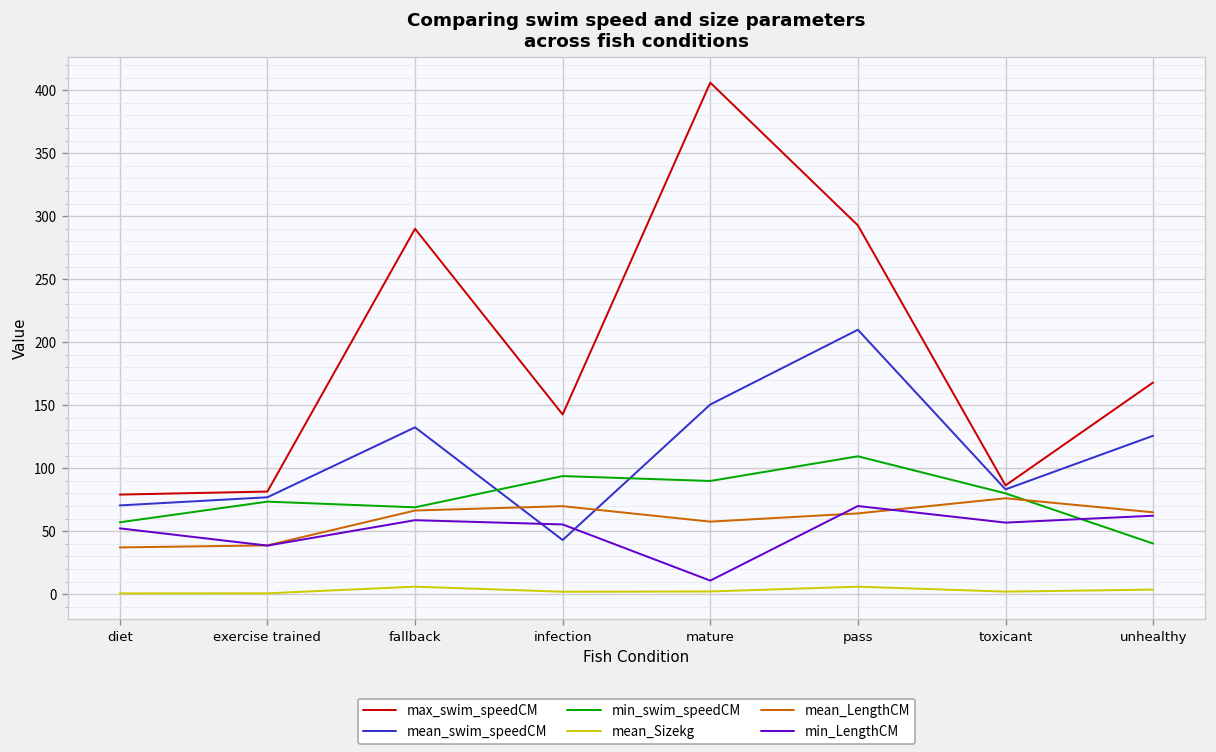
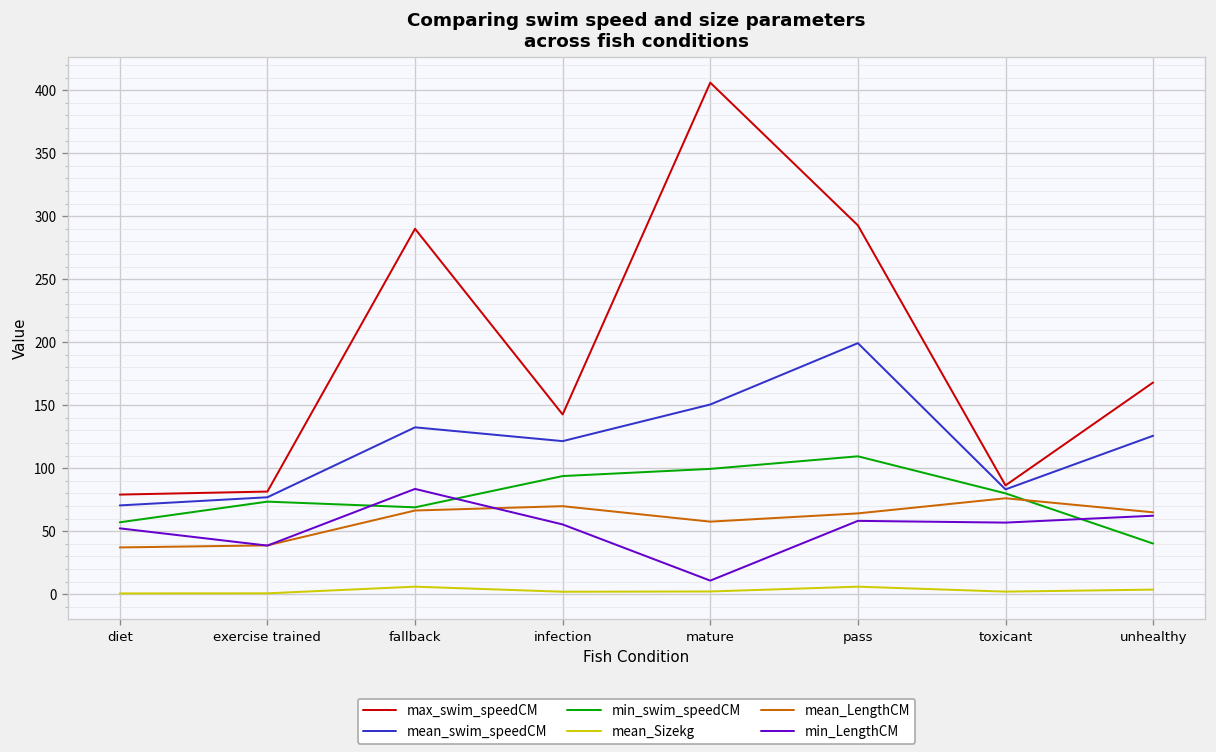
  {
    "max_swim_speedCM": {
      "diet": 79,
      "exercise trained": 81,
      "fallback": 290,
      "infection": 143,
      "mature": 406,
      "pass": 293,
      "toxicant": 86,
      "unhealthy": 168
    },
    "mean_swim_speedCM": {
      "diet": 70,
      "exercise trained": 77,
      "fallback": 132,
-     "infection": 43,
+     "infection": 121,
      "mature": 151,
-     "pass": 210,
+     "pass": 199,
      "toxicant": 83,
      "unhealthy": 126
    },
    "min_swim_speedCM": {
      "diet": 57,
      "exercise trained": 73,
      "fallback": 69,
      "infection": 94,
-     "mature": 90,
+     "mature": 99,
      "pass": 109,
      "toxicant": 80,
      "unhealthy": 40
    },
    "mean_Sizekg": {
      "diet": 1,
      "exercise trained": 1,
      "fallback": 6,
      "infection": 2,
      "mature": 2,
      "pass": 6,
      "toxicant": 2,
      "unhealthy": 4
    },
    "mean_LengthCM": {
      "diet": 37,
      "fallback": 66,
      "infection": 70,
      "mature": 58,
      "pass": 64,
      "toxicant": 76,
      "unhealthy": 65
    },
    "min_LengthCM": {
      "diet": 52,
-     "fallback": 59,
+     "fallback": 84,
      "infection": 55,
      "mature": 11,
-     "pass": 70,
+     "pass": 58,
      "toxicant": 57,
      "unhealthy": 62
    }
  }
